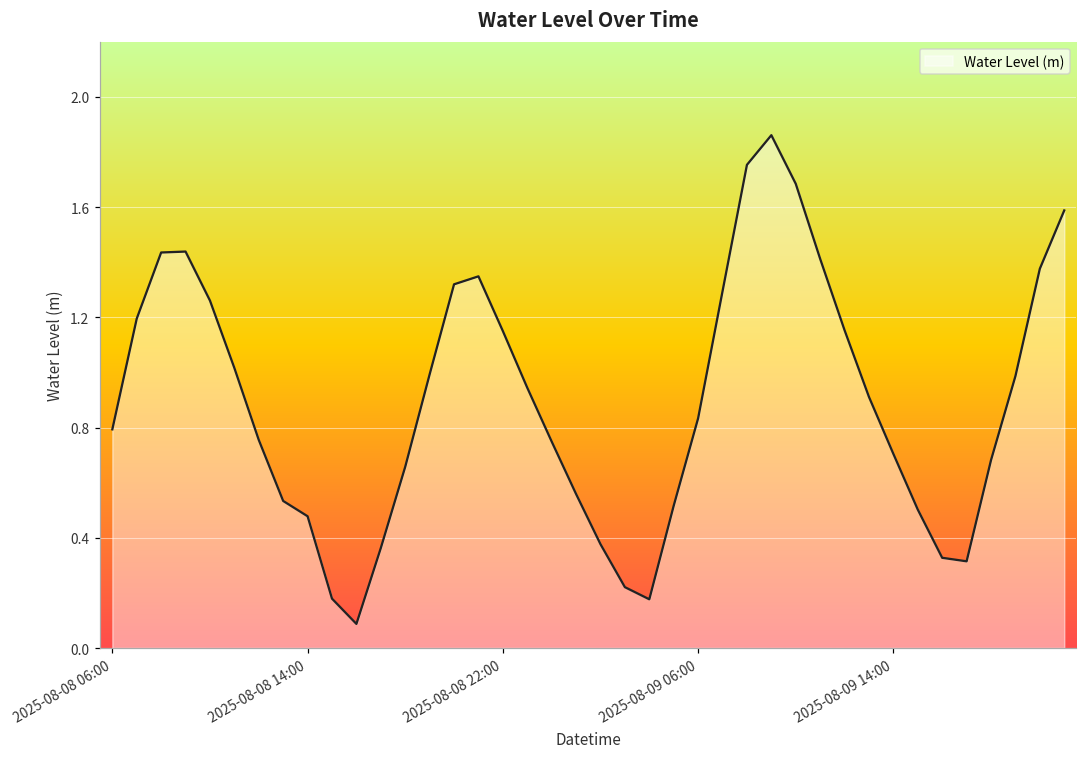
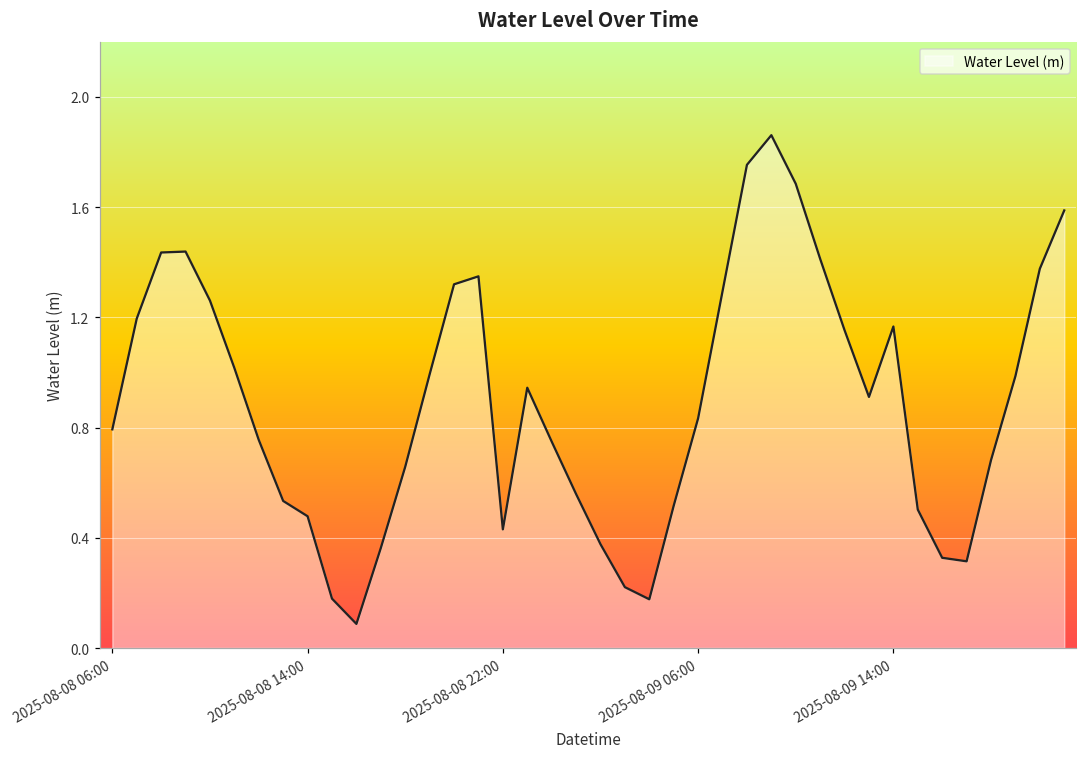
  {
    "2025-08-08 06:00": 0.79,
    "2025-08-08 14:00": 0.48,
-   "2025-08-08 22:00": 1.15,
+   "2025-08-08 22:00": 0.43,
    "2025-08-09 06:00": 0.83,
-   "2025-08-09 14:00": 0.70
+   "2025-08-09 14:00": 1.17
  }
